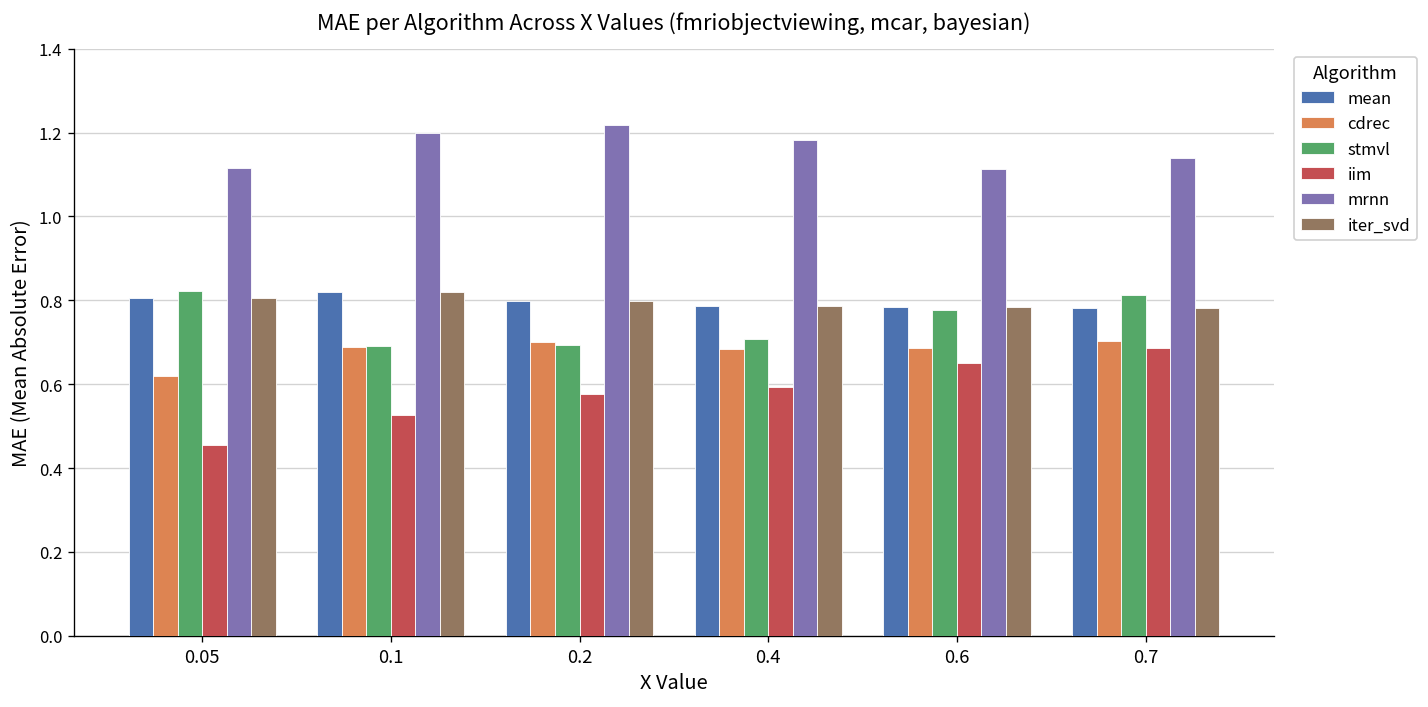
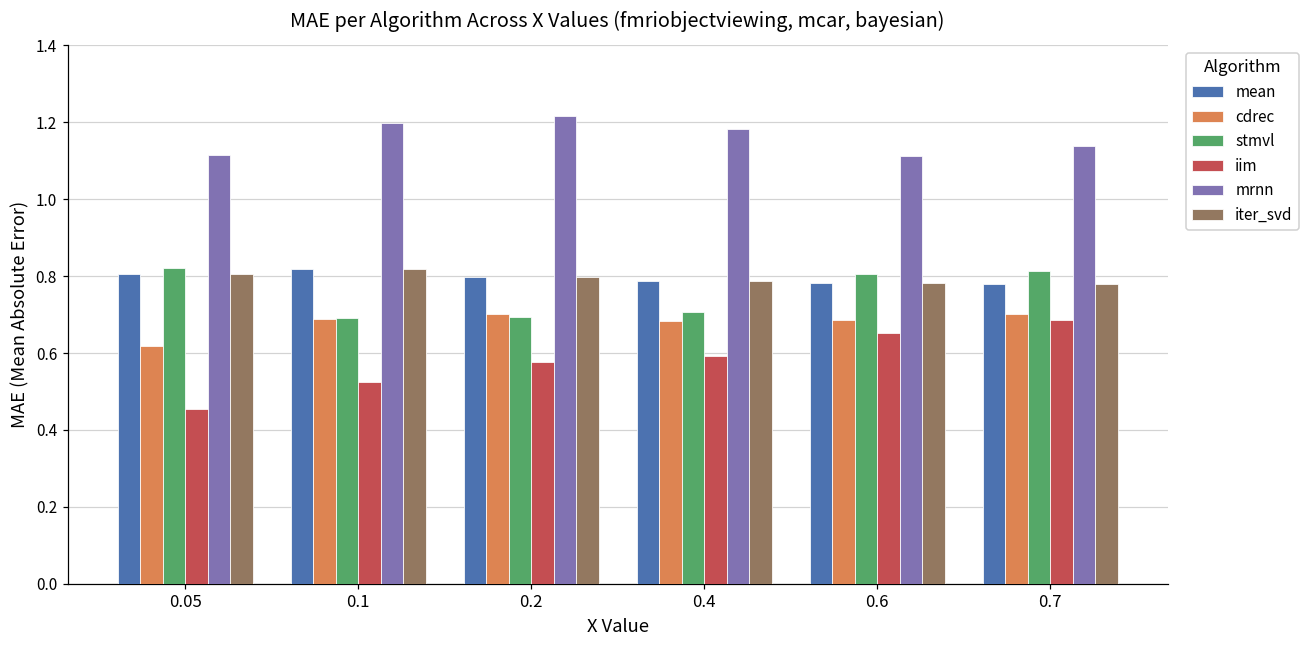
  {
    "stmvl": {
      "0.05": 0.82,
      "0.1": 0.69,
      "0.2": 0.69,
      "0.4": 0.71,
-     "0.6": 0.78,
+     "0.6": 0.81,
      "0.7": 0.81
    },
    "iter_svd": {
      "0.05": 0.81,
      "0.1": 0.82,
      "0.2": 0.80,
      "0.4": 0.79,
      "0.6": 0.78,
      "0.7": 0.78
    }
  }
